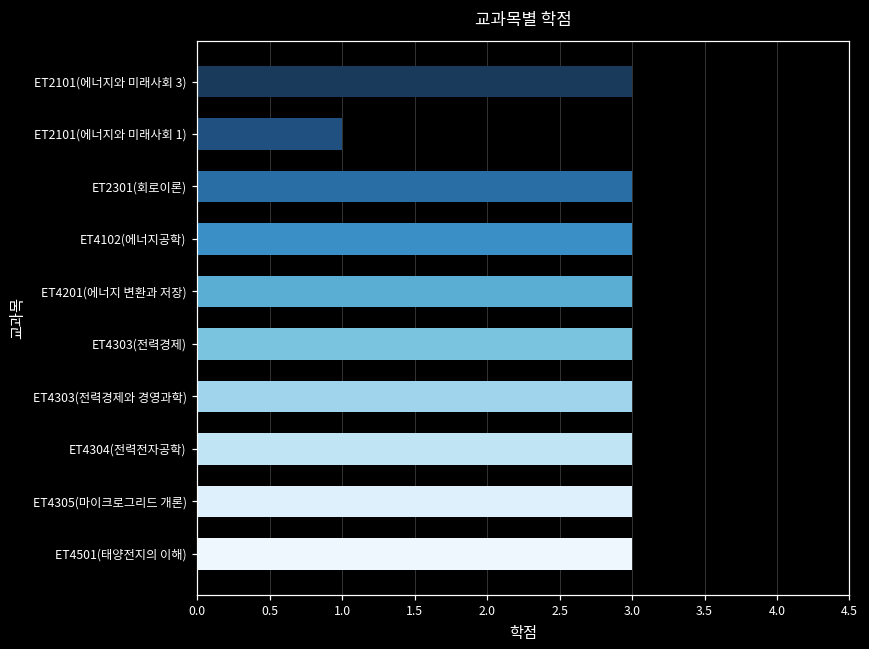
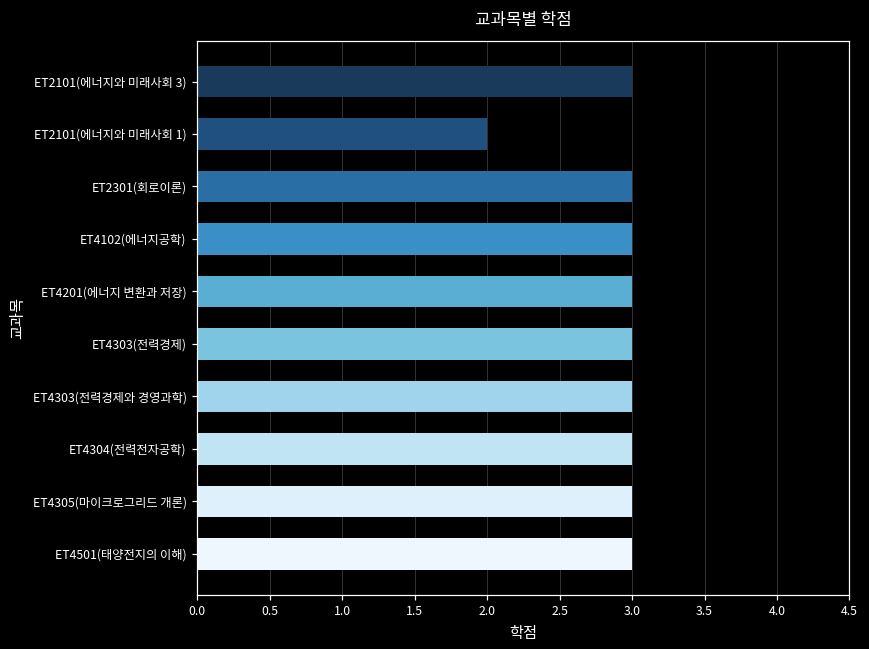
  {
    "ET2101(에너지와 미래사회 3)": 3,
-   "ET2101(에너지와 미래사회 1)": 1,
+   "ET2101(에너지와 미래사회 1)": 2,
    "ET2301(회로이론)": 3,
    "ET4102(에너지공학)": 3,
    "ET4201(에너지 변환과 저장)": 3,
    "ET4303(전력경제)": 3,
    "ET4303(전력경제와 경영과학)": 3,
    "ET4304(전력전자공학)": 3,
    "ET4305(마이크로그리드 개론)": 3,
    "ET4501(태양전지의 이해)": 3
  }
